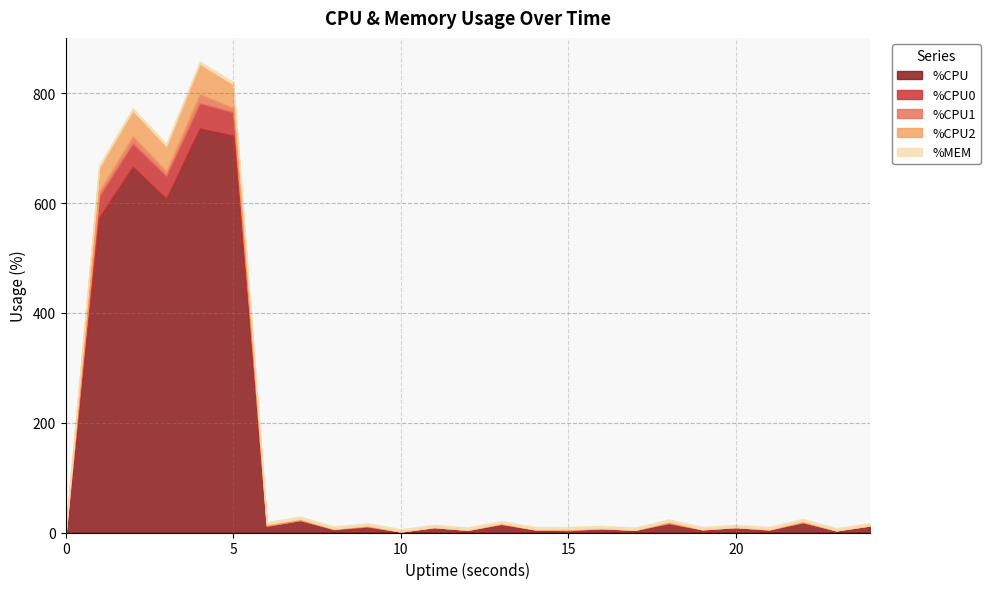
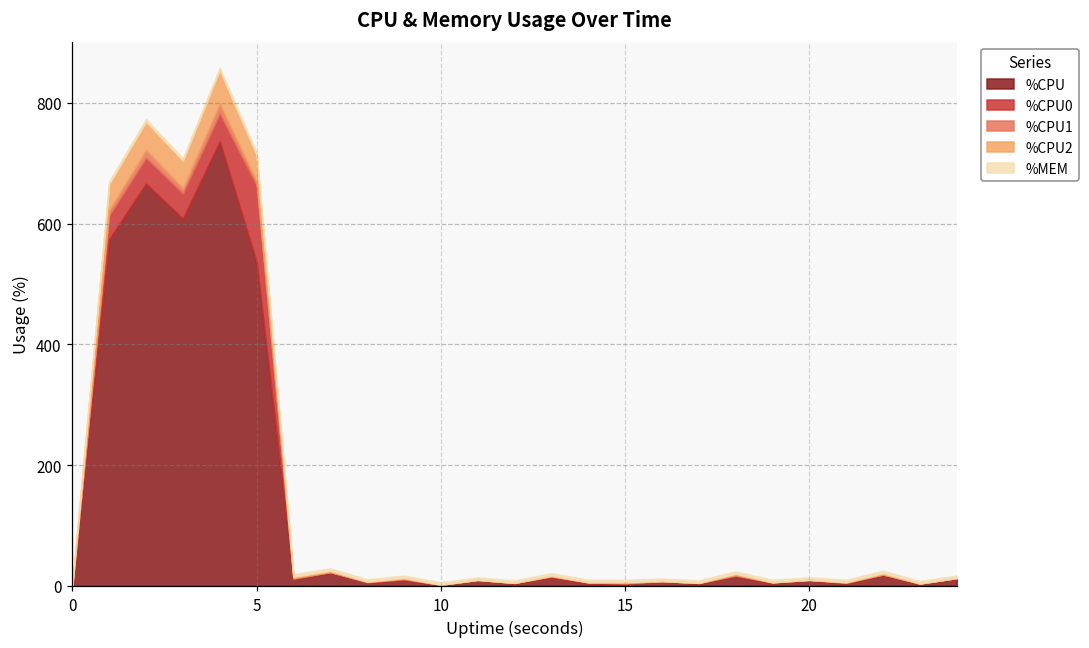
  {
    "%CPU": {
-     "5": 720
+     "5": 540
    },
    "%CPU0": {
-     "5": 40
+     "5": 130
    }
  }
